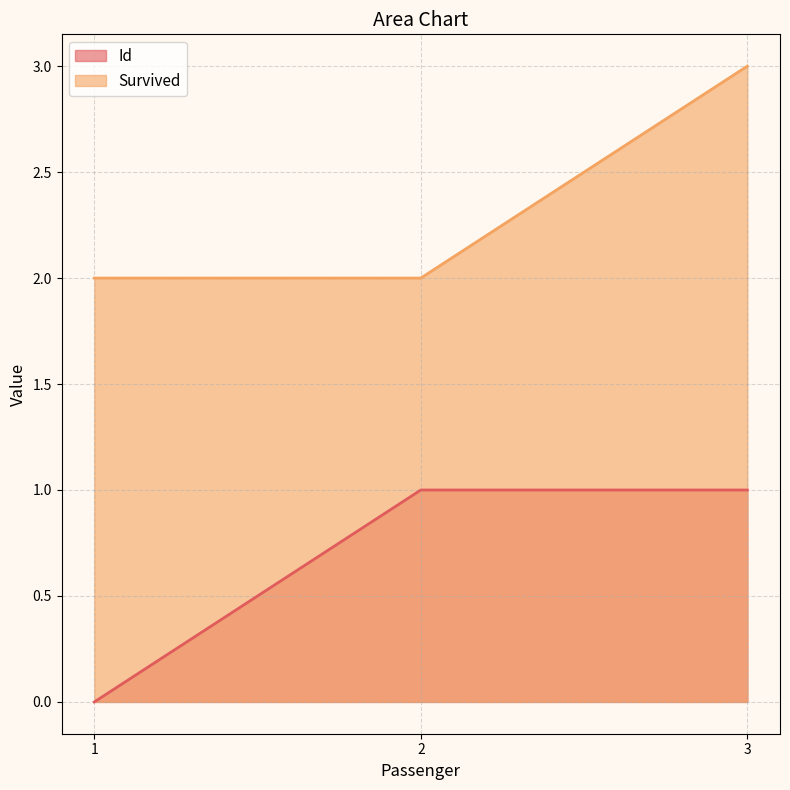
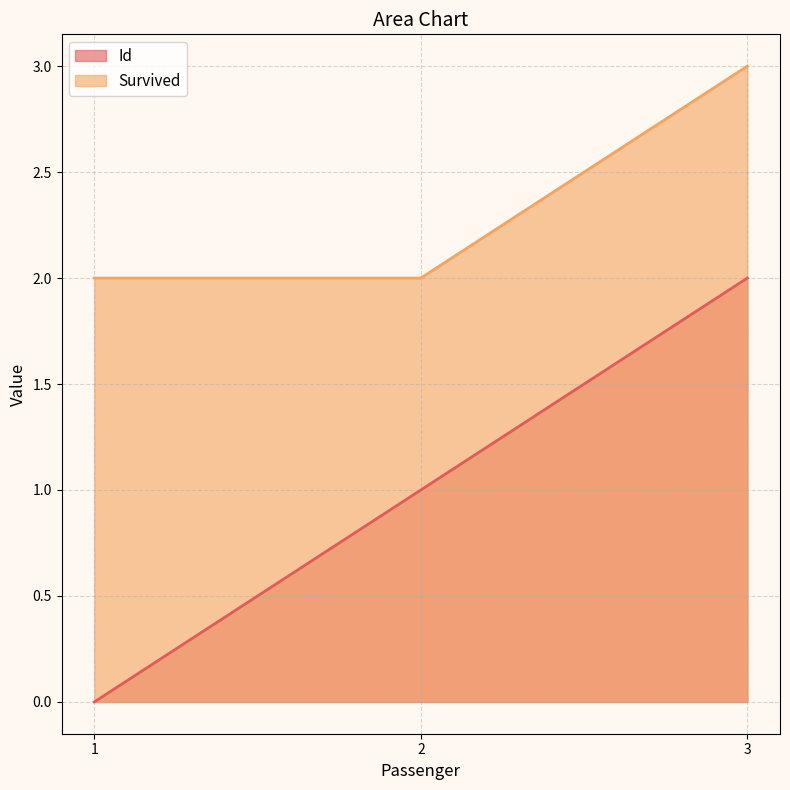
  {
    "Id": {
      "1": 0,
      "2": 1,
-     "3": 1
+     "3": 2
    },
    "Survived": {
      "1": 2,
      "2": 2,
      "3": 3
    }
  }
